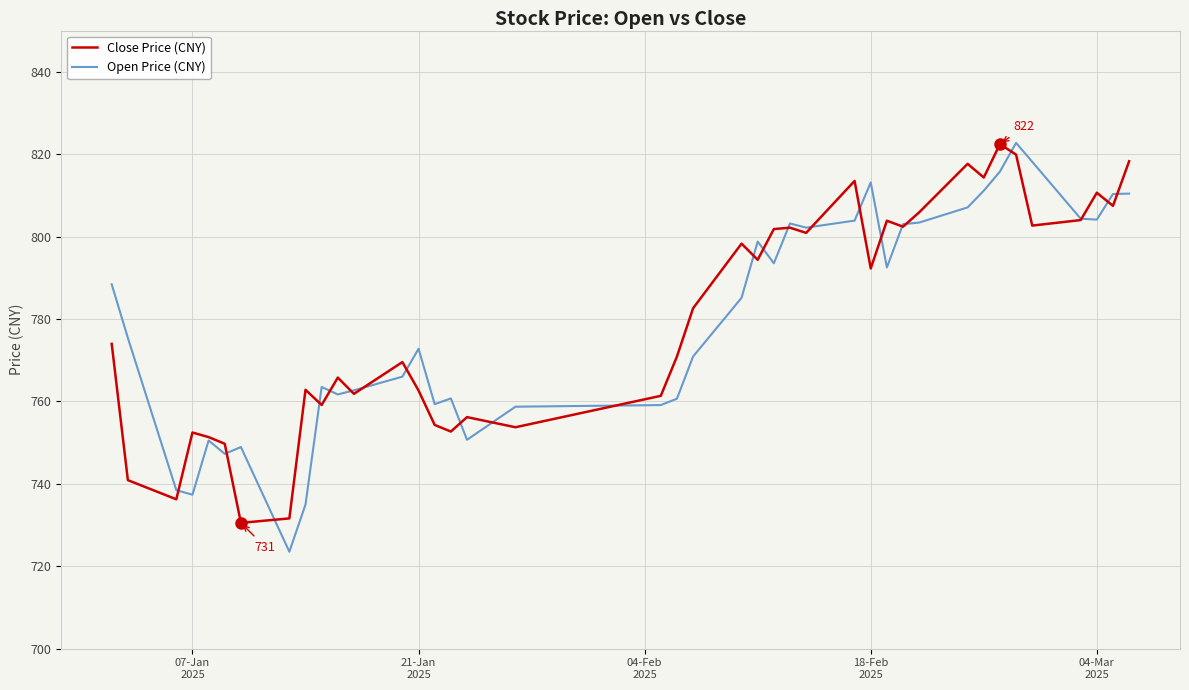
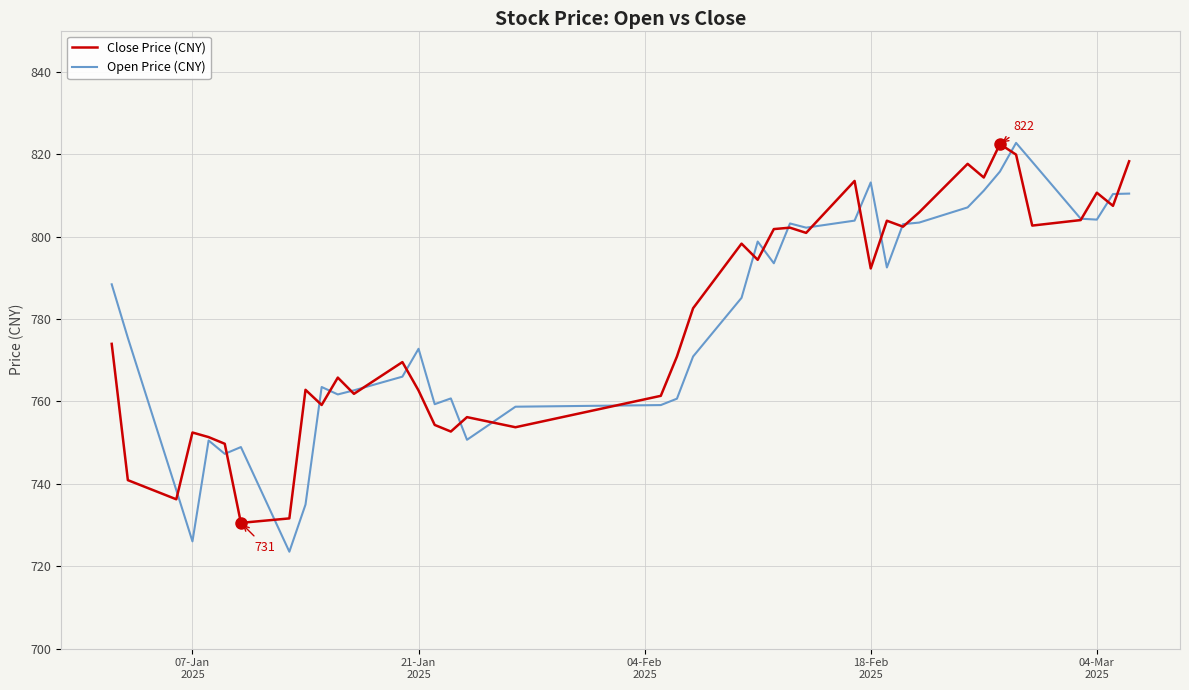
  {
    "Open Price (CNY)": {
-     "07-Jan 2025": 737,
+     "07-Jan 2025": 726,
      "21-Jan 2025": 773,
      "18-Feb 2025": 813,
      "04-Mar 2025": 804
    }
  }
